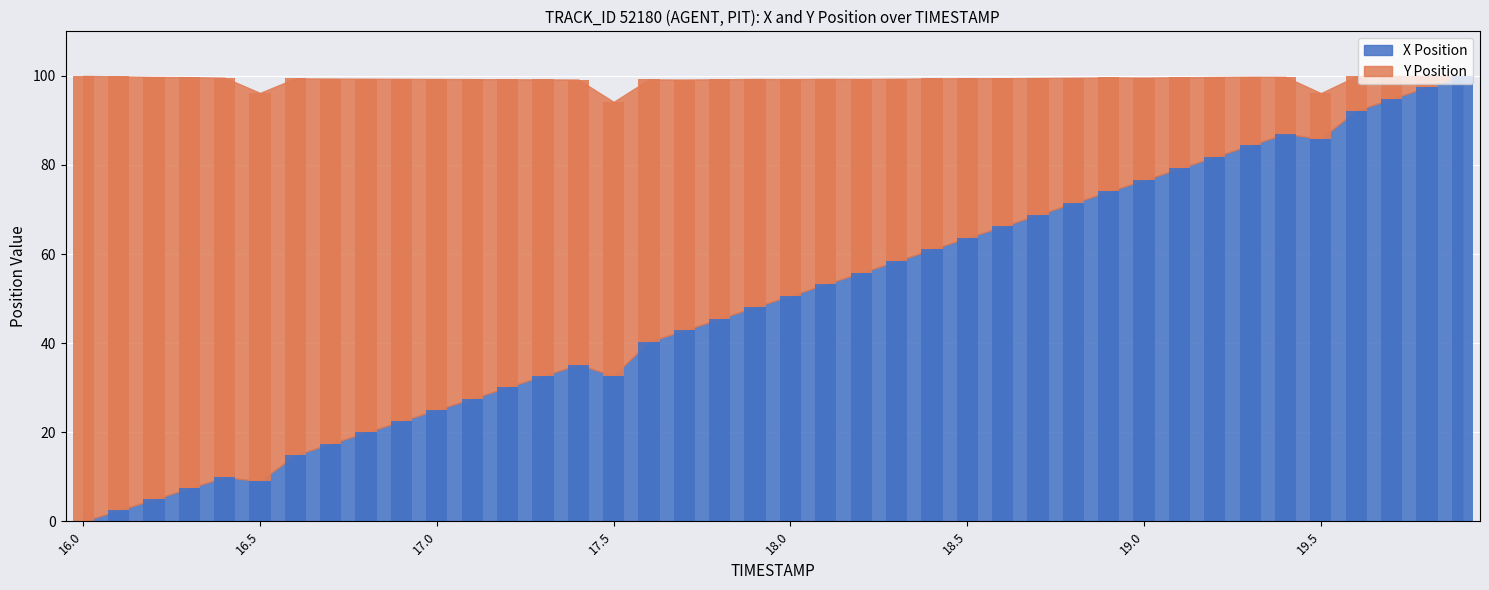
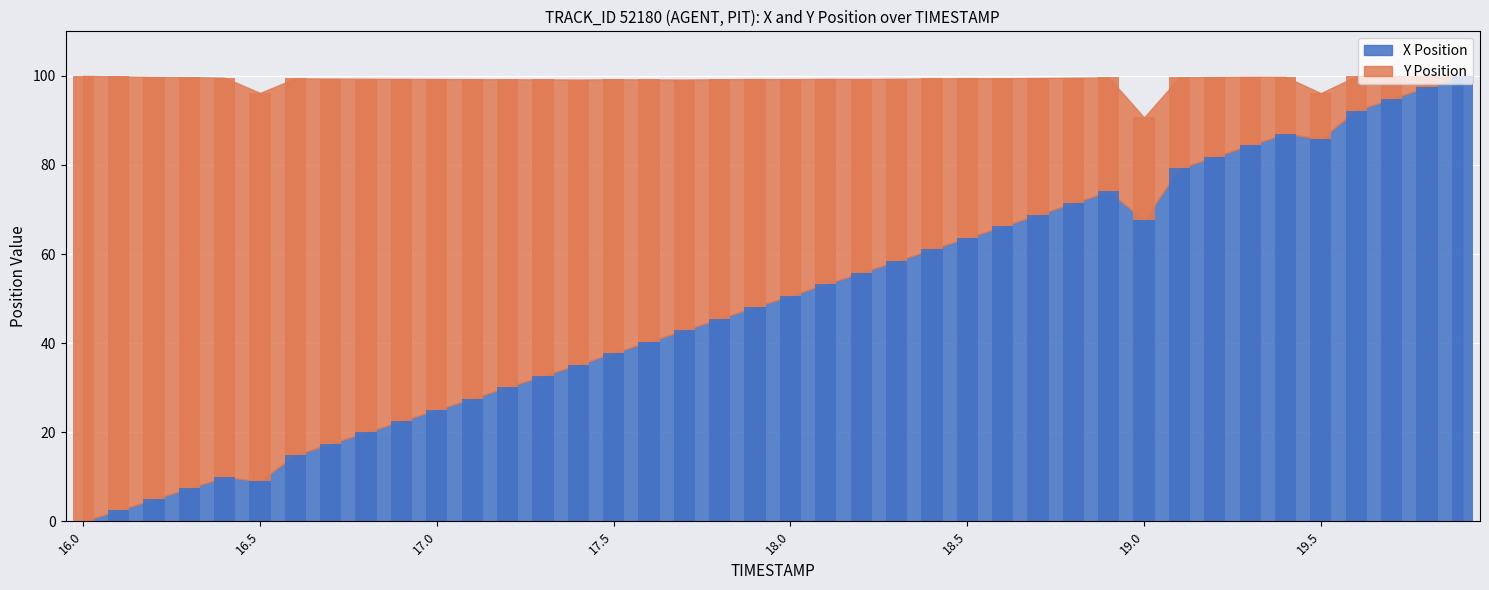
  {
    "X Position": {
      "16.0": 0,
      "16.5": 9,
      "17.0": 25,
-     "17.5": 33,
+     "17.5": 38,
      "18.0": 51,
      "18.5": 64,
-     "19.0": 77,
+     "19.0": 68,
      "19.5": 86
    },
    "Y Position": {
      "16.0": 100,
      "16.5": 87,
      "17.0": 74,
      "17.5": 61,
      "18.0": 49,
      "18.5": 36,
      "19.0": 23,
      "19.5": 10
    }
  }
